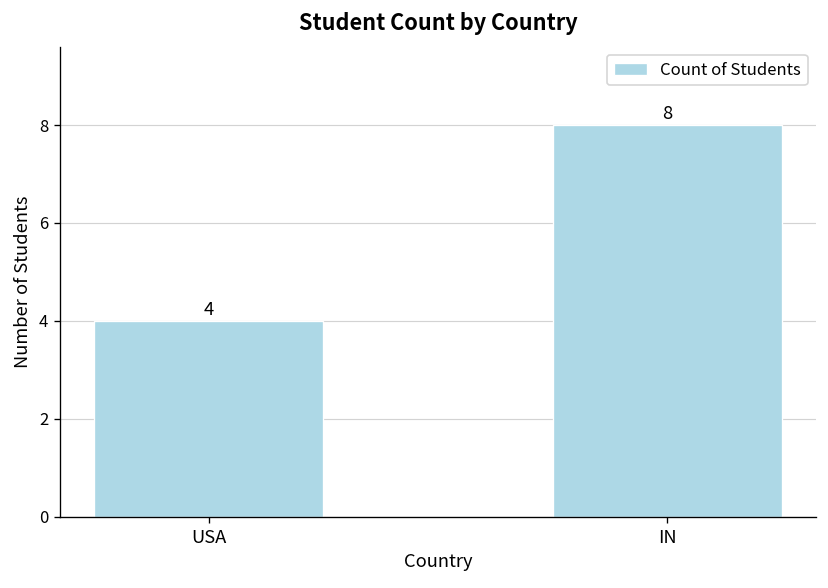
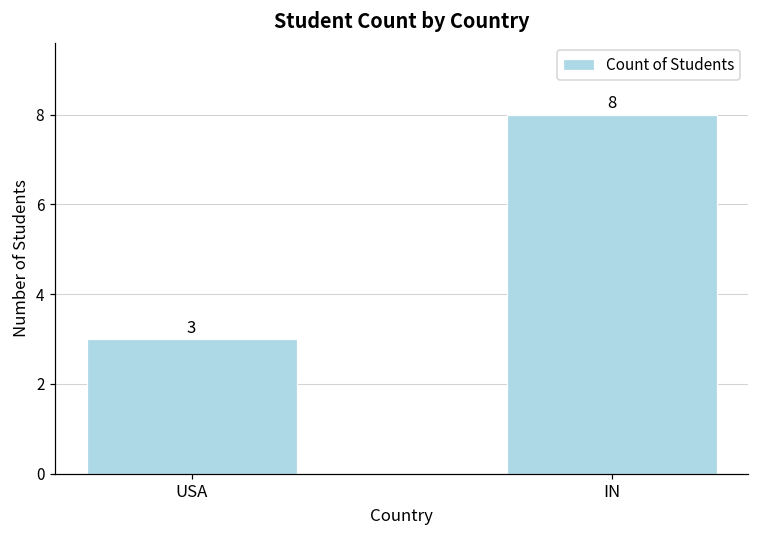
  {
-   "USA": 4,
+   "USA": 3,
    "IN": 8
  }
